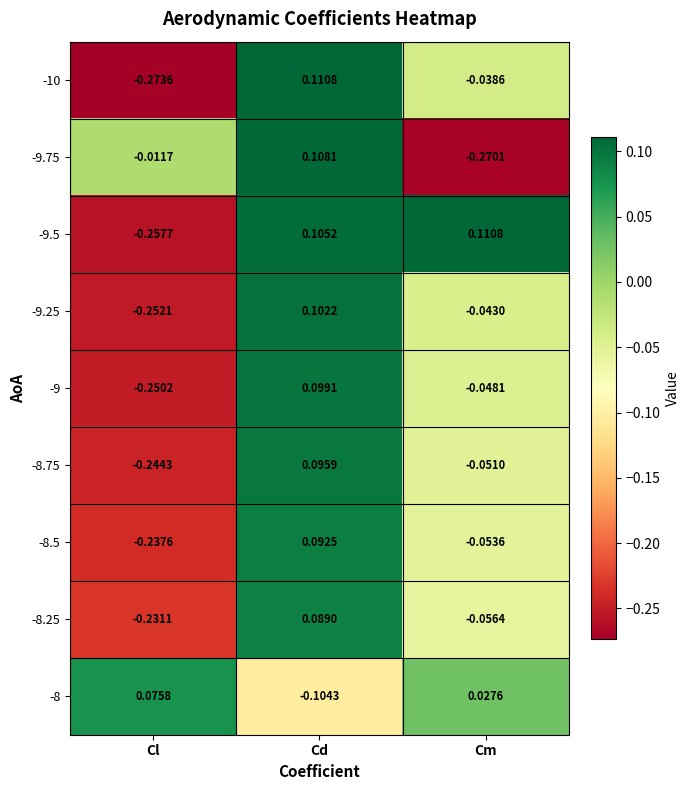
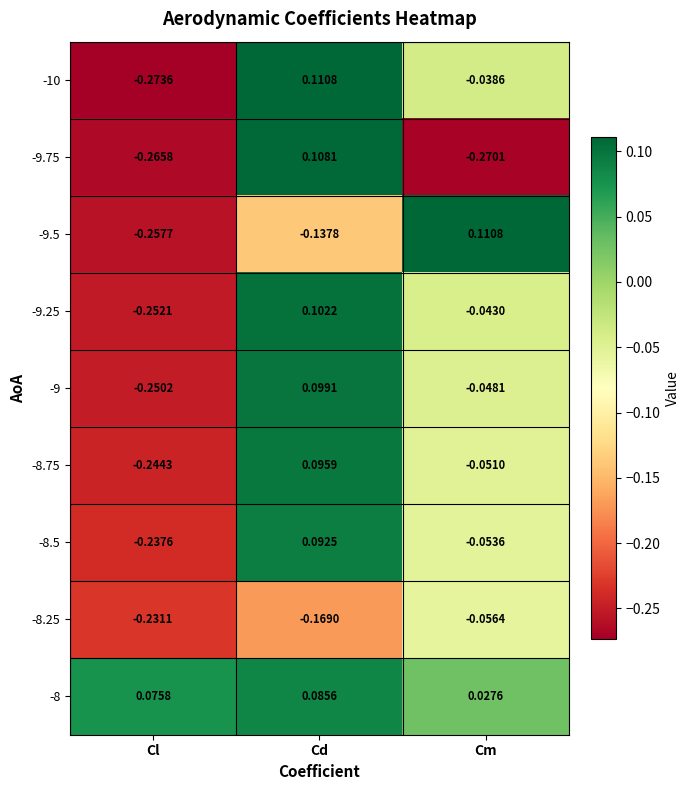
  {
    "-10": {
      "Cl": -0.2736,
      "Cd": 0.1108,
      "Cm": -0.0386
    },
    "-9.75": {
-     "Cl": -0.0117,
+     "Cl": -0.2658,
      "Cd": 0.1081,
      "Cm": -0.2701
    },
    "-9.5": {
      "Cl": -0.2577,
-     "Cd": 0.1052,
+     "Cd": -0.1378,
      "Cm": 0.1108
    },
    "-9.25": {
      "Cl": -0.2521,
      "Cd": 0.1022,
      "Cm": -0.0430
    },
    "-9": {
      "Cl": -0.2502,
      "Cd": 0.0991,
      "Cm": -0.0481
    },
    "-8.75": {
      "Cl": -0.2443,
      "Cd": 0.0959,
      "Cm": -0.0510
    },
    "-8.5": {
      "Cl": -0.2376,
      "Cd": 0.0925,
      "Cm": -0.0536
    },
    "-8.25": {
      "Cl": -0.2311,
-     "Cd": 0.0890,
+     "Cd": -0.1690,
      "Cm": -0.0564
    },
    "-8": {
      "Cl": 0.0758,
-     "Cd": -0.1043,
+     "Cd": 0.0856,
      "Cm": 0.0276
    }
  }
